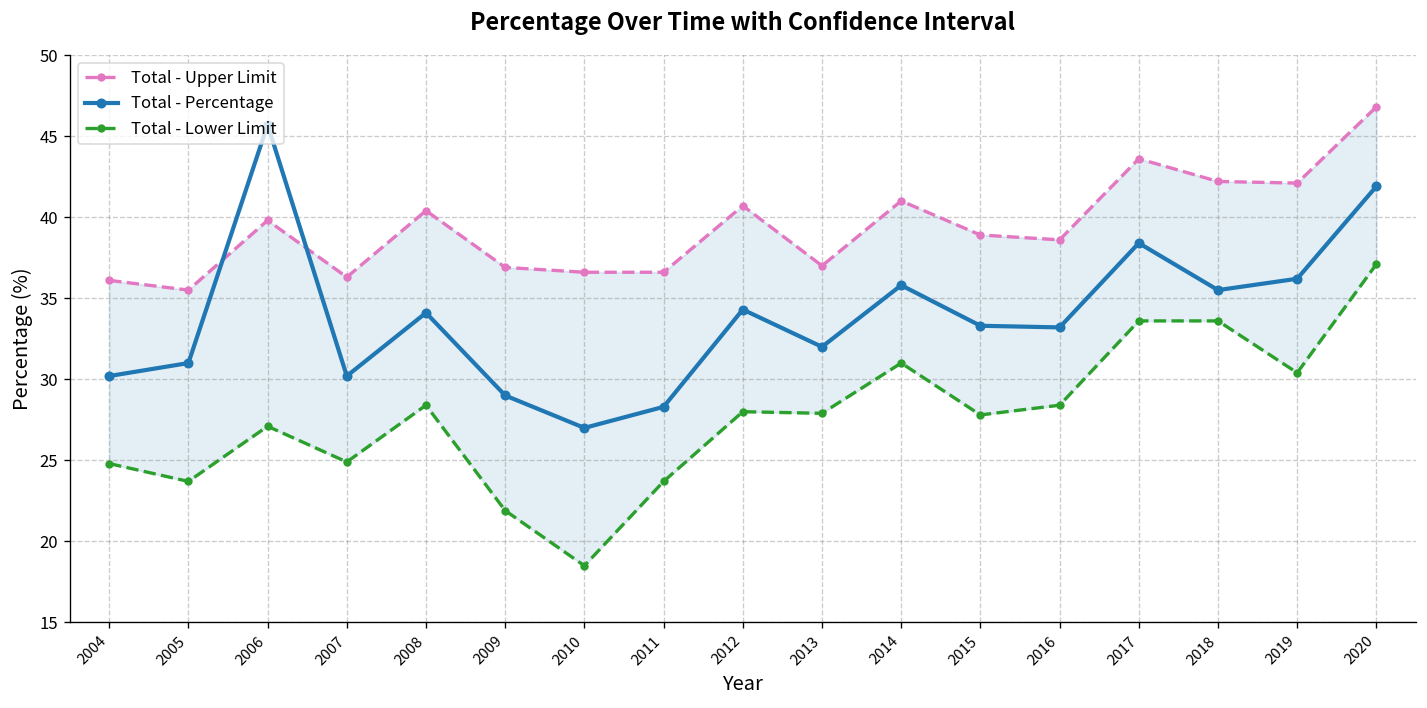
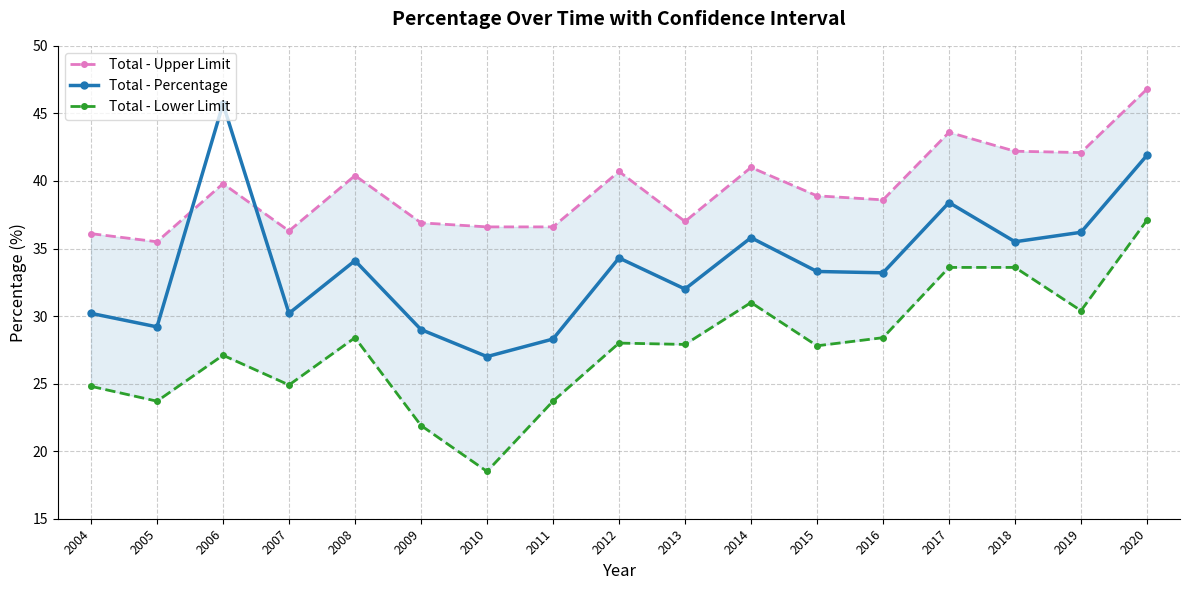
  {
    "Total - Upper Limit": {
      "2004": 36.1,
      "2005": 35.5,
      "2006": 39.8,
      "2007": 36.3,
      "2008": 40.4,
      "2009": 36.9,
      "2010": 36.6,
      "2011": 36.6,
      "2012": 40.7,
      "2013": 37.0,
      "2014": 41.0,
      "2015": 38.9,
      "2016": 38.6,
      "2017": 43.6,
      "2018": 42.2,
      "2019": 42.1,
      "2020": 46.8
    },
    "Total - Percentage": {
      "2004": 30.2,
-     "2005": 31.0,
+     "2005": 29.2,
      "2007": 30.2,
      "2008": 34.1,
      "2009": 29.0,
      "2010": 27.0,
      "2011": 28.3,
      "2012": 34.3,
      "2013": 32.0,
      "2014": 35.8,
      "2015": 33.3,
      "2016": 33.2,
      "2017": 38.4,
      "2018": 35.5,
      "2019": 36.2,
      "2020": 41.9
    },
    "Total - Lower Limit": {
      "2004": 24.8,
      "2005": 23.7,
      "2006": 27.1,
      "2007": 24.9,
      "2008": 28.4,
      "2009": 21.9,
      "2010": 18.5,
      "2011": 23.7,
      "2012": 28.0,
      "2013": 27.9,
      "2014": 31.0,
      "2015": 27.8,
      "2016": 28.4,
      "2017": 33.6,
      "2018": 33.6,
      "2019": 30.4,
      "2020": 37.1
    }
  }
